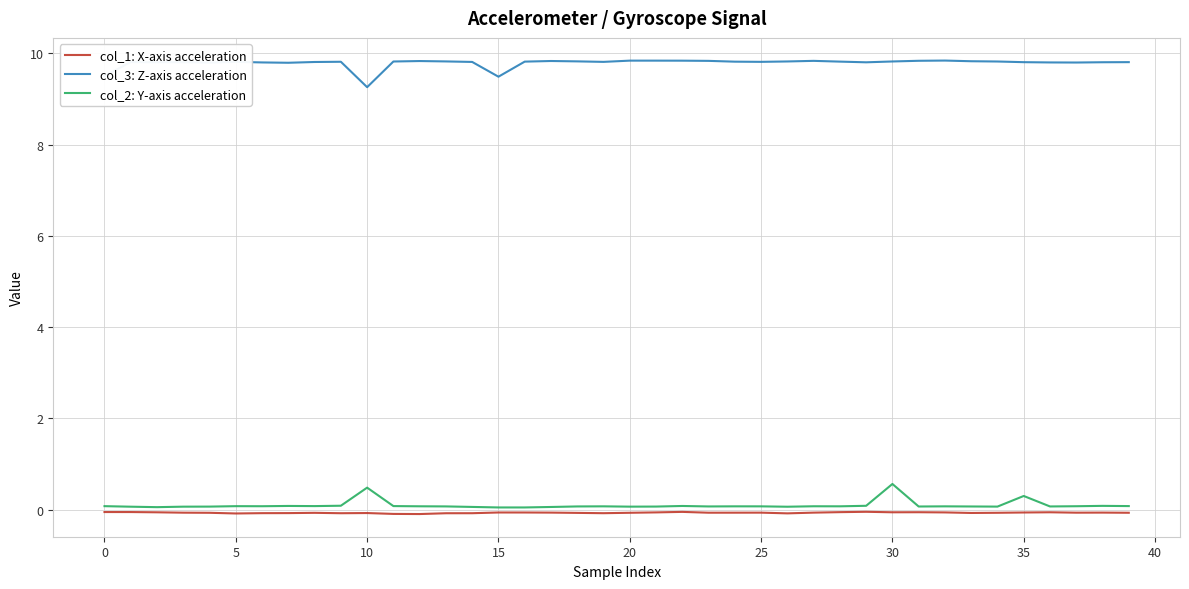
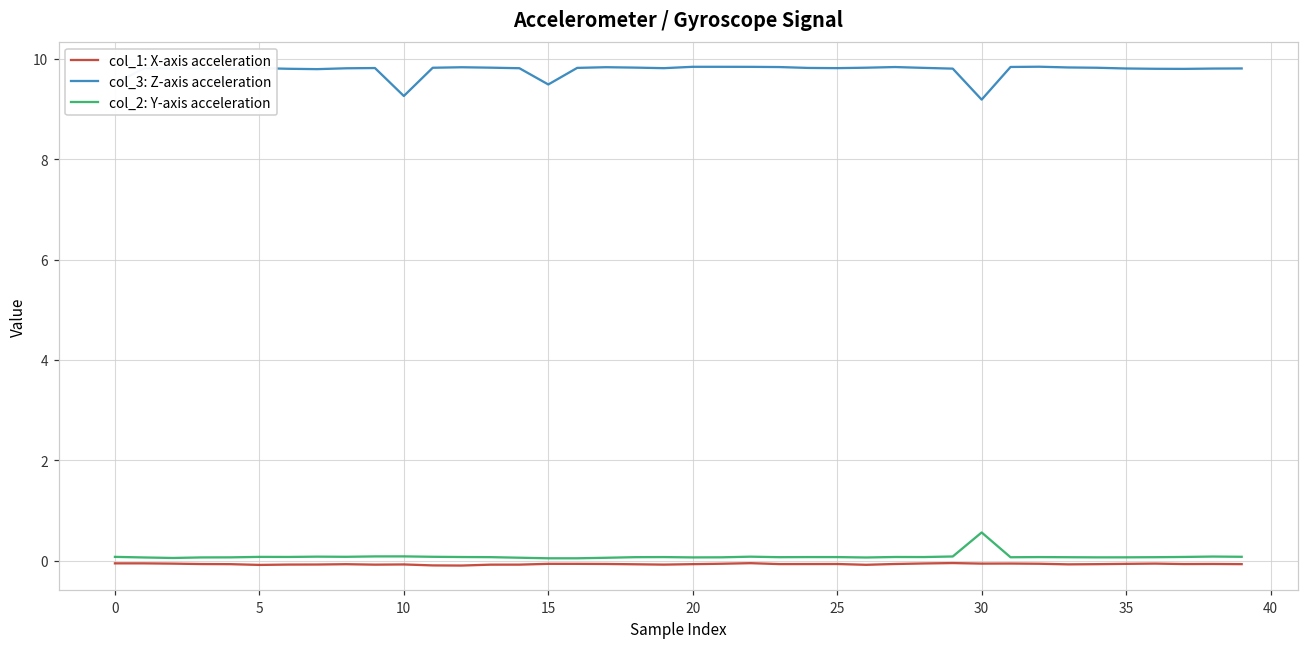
  {
    "col_1: X-axis acceleration": {
      "0": -0.1,
      "5": -0.1,
      "10": -0.1,
      "15": -0.1,
      "20": -0.1,
      "25": -0.1,
      "30": -0.1,
      "35": -0.1
    },
    "col_3: Z-axis acceleration": {
      "10": 9.3,
      "15": 9.5,
      "20": 9.8,
      "25": 9.8,
-     "30": 9.8,
+     "30": 9.2,
      "35": 9.8
    },
    "col_2: Y-axis acceleration": {
      "0": 0.1,
      "5": 0.1,
-     "10": 0.5,
+     "10": 0.1,
      "15": 0.1,
      "20": 0.1,
      "25": 0.1,
      "30": 0.6,
-     "35": 0.3
+     "35": 0.1
    }
  }
